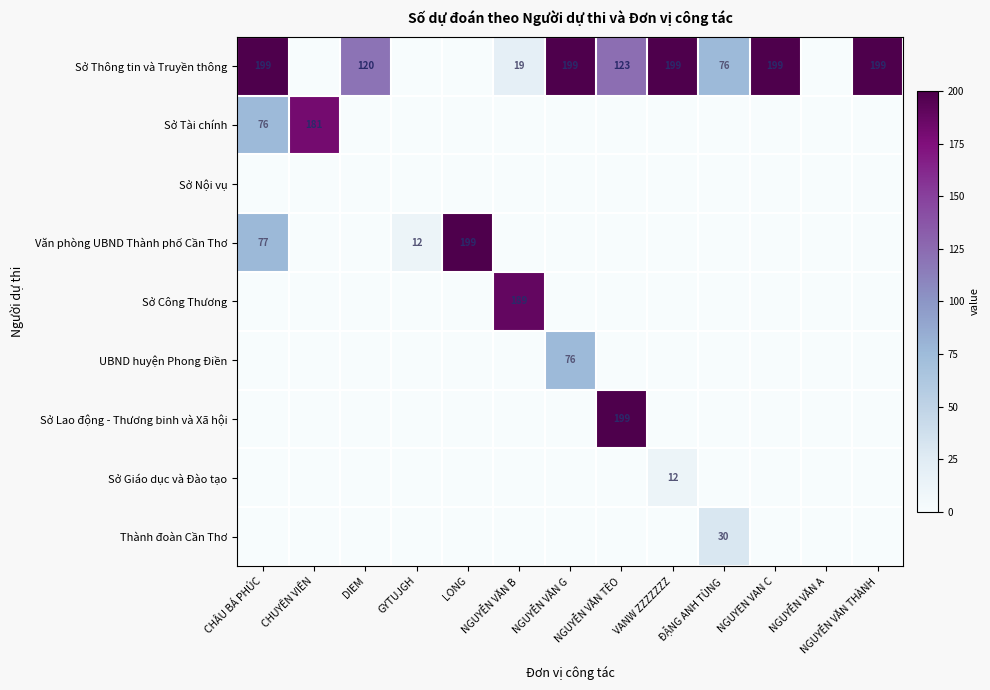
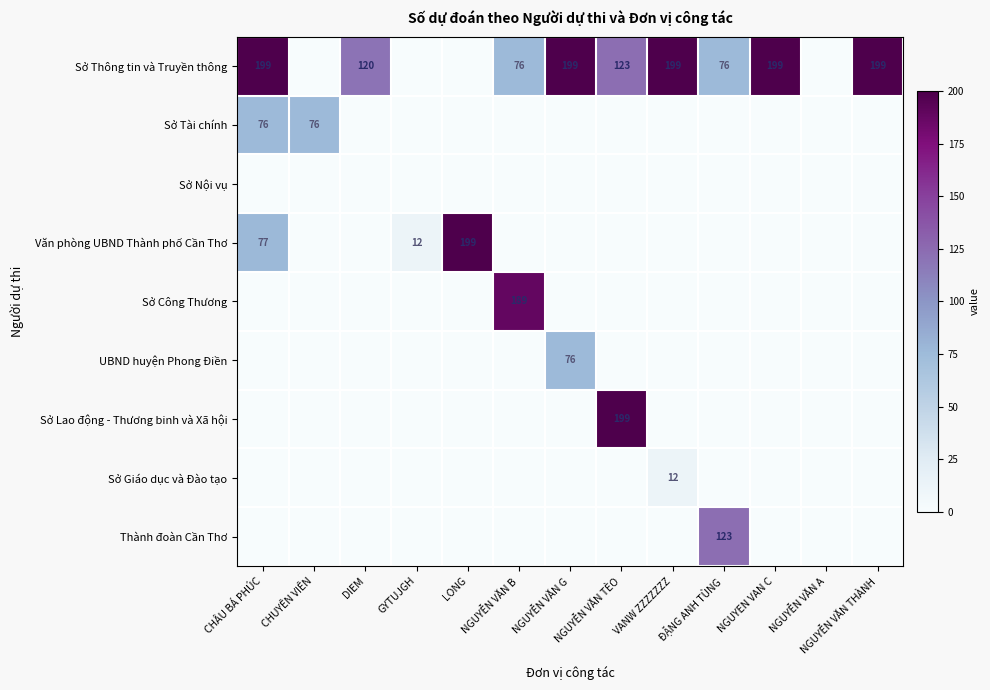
  {
    "Sở Thông tin và Truyền thông": {
      "DIEM": 120,
-     "NGUYỄN VĂN B": 19,
+     "NGUYỄN VĂN B": 76,
      "NGUYỄN VĂN TÈO": 123,
      "ĐẶNG ANH TÙNG": 76
    },
    "Sở Tài chính": {
      "CHÂU BÁ PHÚC": 76,
-     "CHUYÊN VIÊN": 181
+     "CHUYÊN VIÊN": 76
    },
    "Văn phòng UBND Thành phố Cần Thơ": {
      "CHÂU BÁ PHÚC": 77,
      "GYTUJGH": 12
    },
    "Sở Công Thương": {
      "NGUYỄN VĂN B": 189
    },
    "UBND huyện Phong Điền": {
      "NGUYỄN VĂN G": 76
    },
    "Sở Giáo dục và Đào tạo": {
      "VANW ZZZZZZZ": 12
    },
    "Thành đoàn Cần Thơ": {
-     "ĐẶNG ANH TÙNG": 30
+     "ĐẶNG ANH TÙNG": 123
    }
  }
